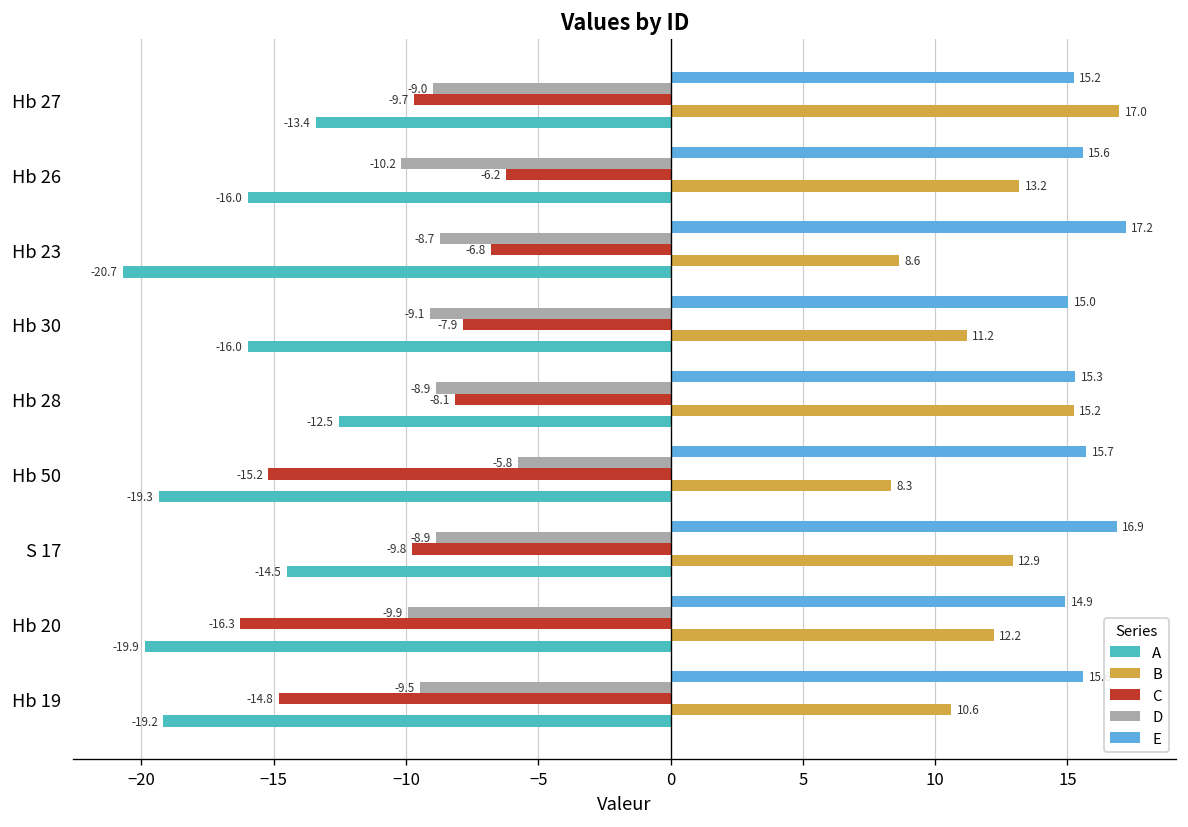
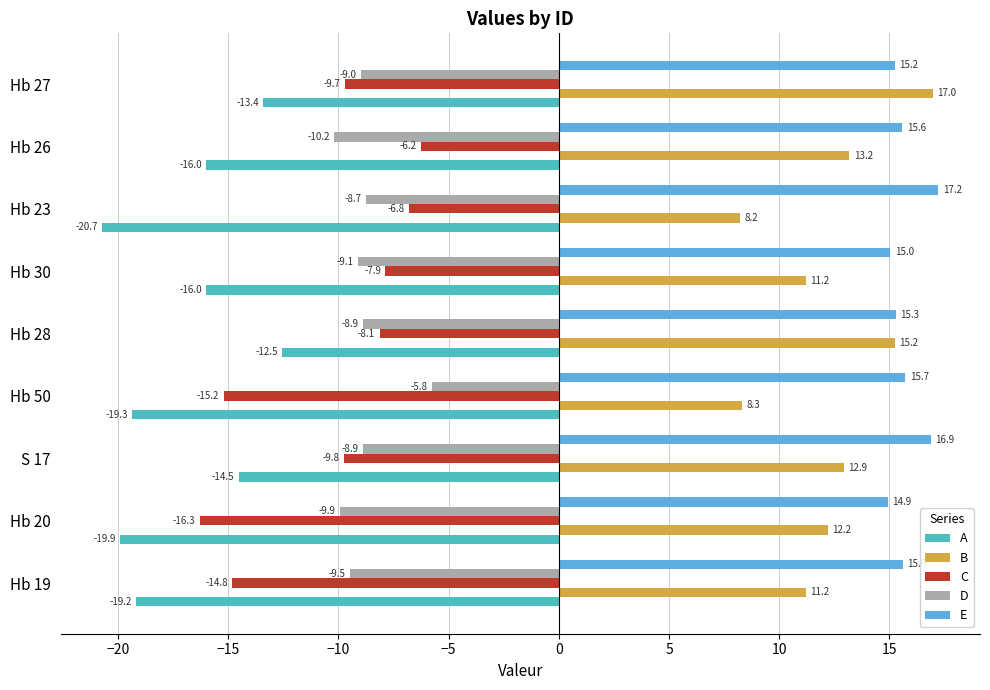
  {
    "B": {
      "Hb 27": 17.0,
      "Hb 26": 13.2,
-     "Hb 23": 8.6,
+     "Hb 23": 8.2,
      "Hb 30": 11.2,
      "Hb 28": 15.2,
      "Hb 50": 8.3,
      "S 17": 12.9,
      "Hb 20": 12.2,
-     "Hb 19": 10.6
+     "Hb 19": 11.2
    },
    "C": {
      "Hb 27": -9.7,
      "Hb 26": -6.2,
      "Hb 23": -6.8,
      "Hb 30": -7.9,
      "Hb 28": -8.1,
      "Hb 50": -15.2,
      "S 17": -9.8,
      "Hb 20": -16.3,
      "Hb 19": -14.8
    },
    "D": {
      "Hb 27": -9.0,
      "Hb 26": -10.2,
      "Hb 23": -8.7,
      "Hb 30": -9.1,
      "Hb 28": -8.9,
      "Hb 50": -5.8,
      "S 17": -8.9,
      "Hb 20": -9.9,
      "Hb 19": -9.5
    }
  }
